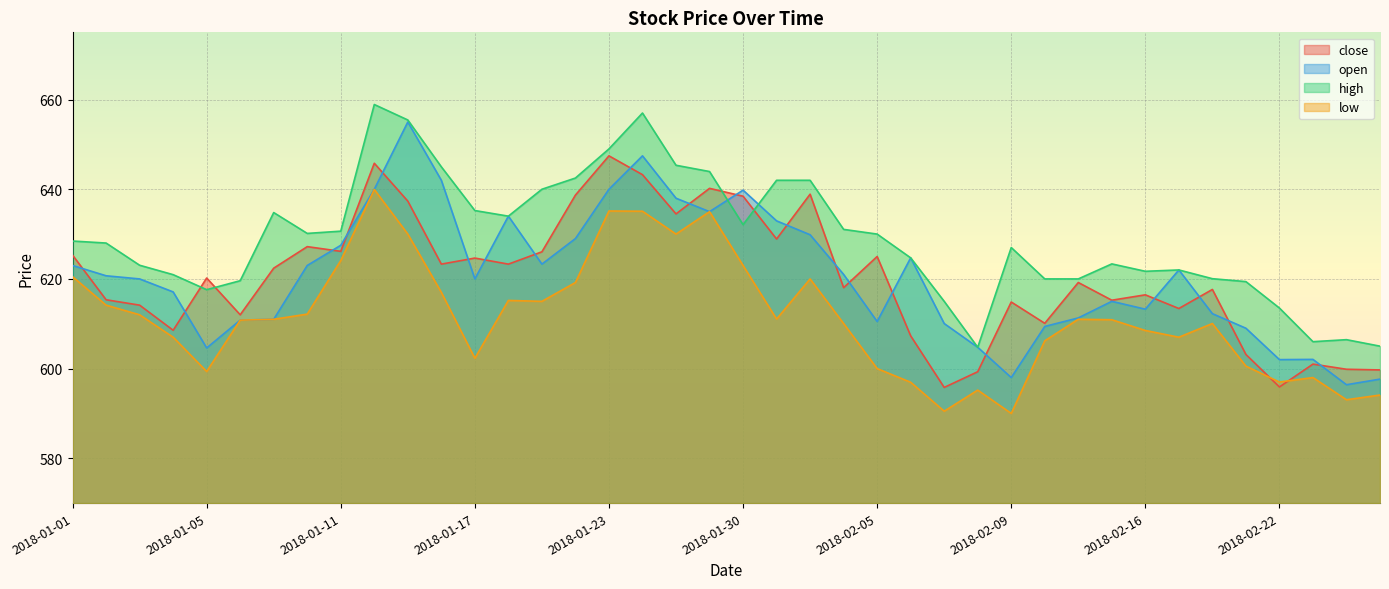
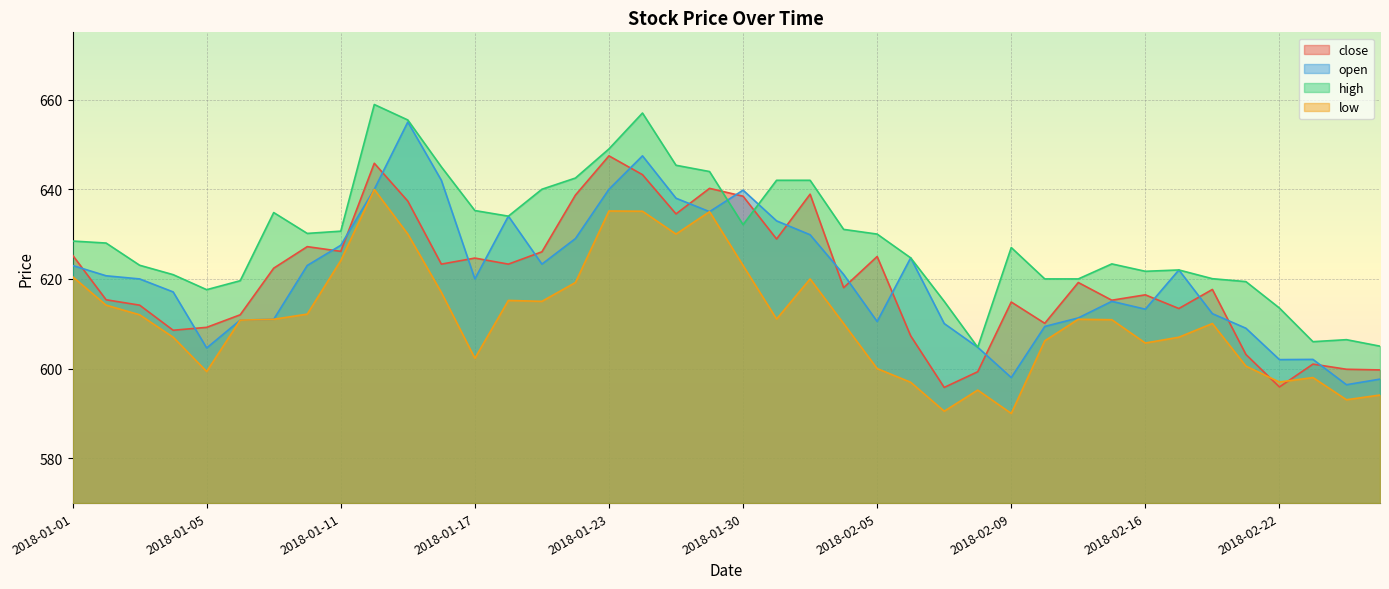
  {
    "close": {
      "2018-01-01": 625,
-     "2018-01-05": 620,
+     "2018-01-05": 609,
      "2018-01-11": 626,
      "2018-01-17": 625,
      "2018-01-23": 647,
      "2018-01-30": 638,
      "2018-02-05": 625,
      "2018-02-09": 615,
      "2018-02-16": 616,
      "2018-02-22": 596
    },
    "open": {
      "2018-01-01": 623,
      "2018-01-05": 605,
      "2018-01-11": 628,
      "2018-01-17": 620,
      "2018-01-23": 640,
      "2018-01-30": 640,
      "2018-02-05": 611,
      "2018-02-09": 598,
      "2018-02-16": 613,
      "2018-02-22": 602
    },
    "high": {
      "2018-01-01": 628,
      "2018-01-05": 618,
      "2018-01-11": 631,
      "2018-01-17": 635,
      "2018-01-23": 649,
      "2018-01-30": 632,
      "2018-02-05": 630,
      "2018-02-09": 627,
      "2018-02-16": 622,
      "2018-02-22": 614
    },
    "low": {
      "2018-01-01": 621,
      "2018-01-05": 599,
      "2018-01-11": 624,
      "2018-01-17": 602,
      "2018-01-23": 635,
      "2018-01-30": 623,
      "2018-02-05": 600,
      "2018-02-09": 590,
-     "2018-02-16": 609,
+     "2018-02-16": 606,
      "2018-02-22": 597
    }
  }
